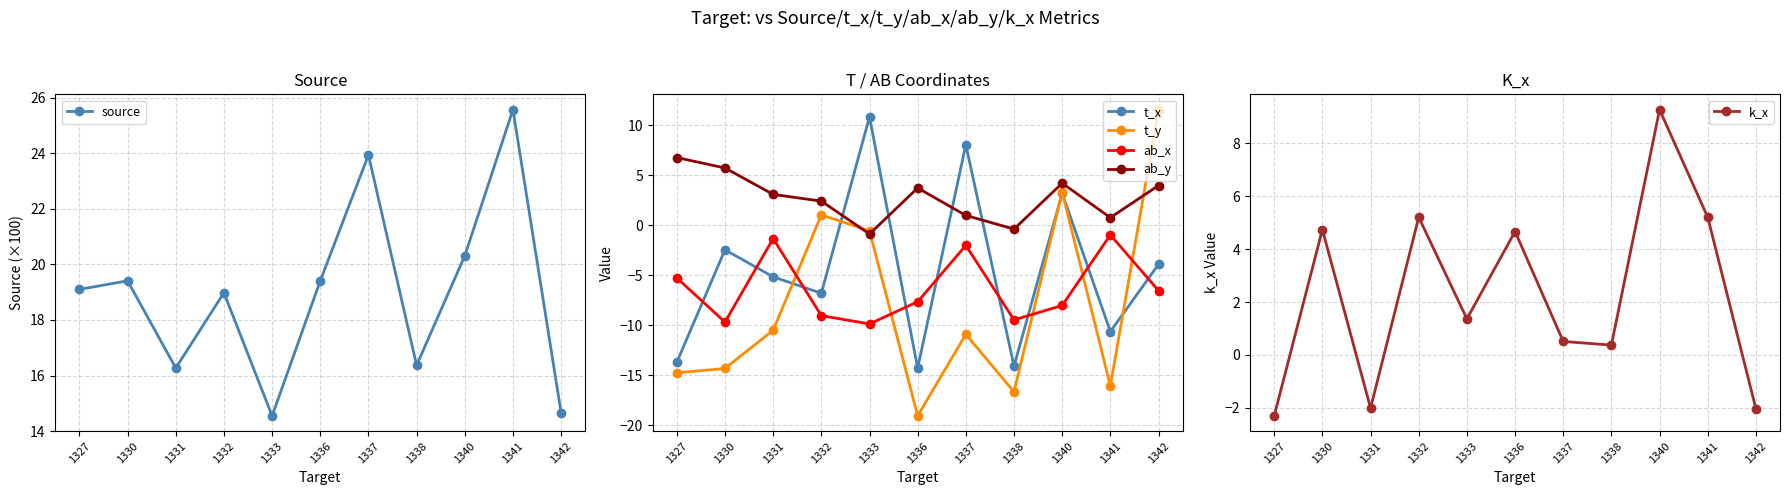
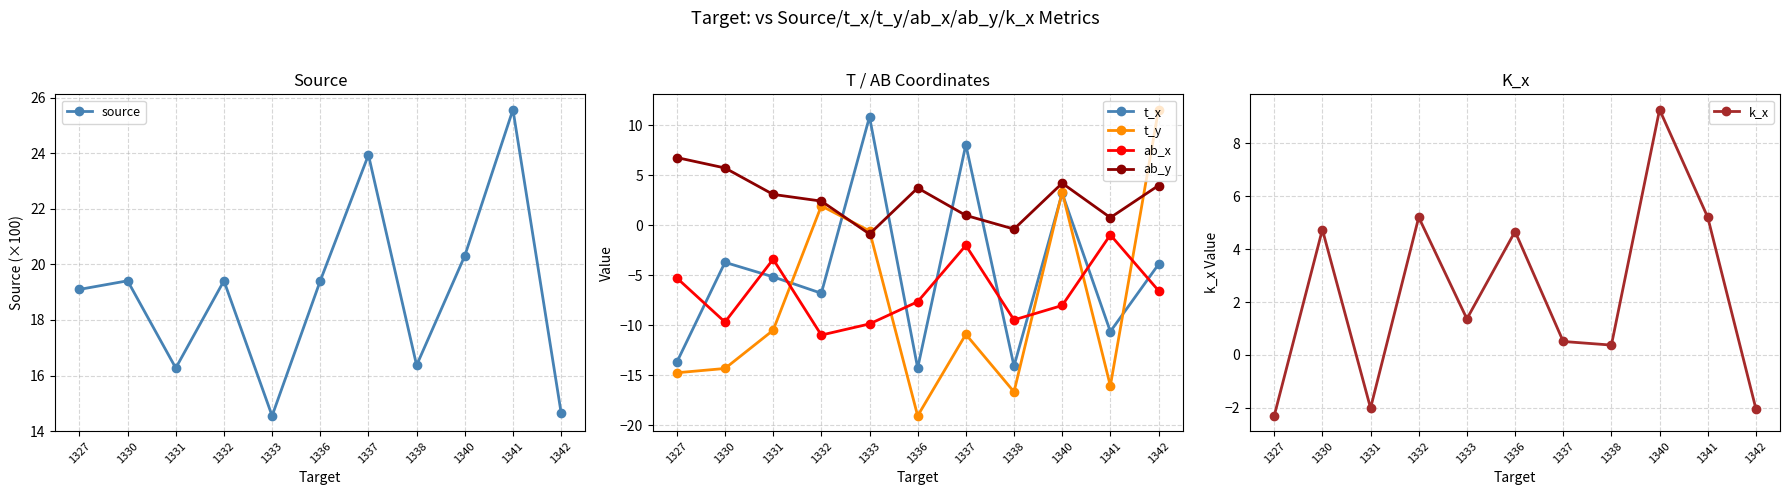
  {
    "Source": {
      "1327": 19.1,
      "1330": 19.4,
      "1331": 16.3,
-     "1332": 19.0,
+     "1332": 19.4,
      "1333": 14.6,
      "1336": 19.4,
      "1337": 23.9,
      "1338": 16.4,
      "1340": 20.3,
      "1341": 25.6,
      "1342": 14.7
    },
    "T / AB Coordinates": {
      "t_x": {
        "1327": -13.7,
-       "1330": -2.4,
+       "1330": -3.7,
        "1331": -5.1,
        "1332": -6.8,
        "1333": 10.9,
        "1336": -14.3,
        "1337": 8.1,
        "1338": -14.1,
        "1341": -10.6,
        "1342": -3.9
      },
      "t_y": {
        "1327": -14.7,
        "1330": -14.3,
        "1331": -10.5,
-       "1332": 1.0,
+       "1332": 1.9,
        "1333": -0.6,
        "1336": -19.0,
        "1337": -10.9,
        "1338": -16.6,
        "1341": -16.1
      },
      "ab_x": {
        "1327": -5.3,
        "1330": -9.7,
-       "1331": -1.3,
-       "1332": -9.0,
+       "1331": -3.4,
+       "1332": -11.0,
        "1333": -9.9,
        "1336": -7.6,
        "1337": -2.0,
        "1338": -9.5,
        "1340": -8.0,
        "1341": -0.9,
        "1342": -6.5
      },
      "ab_y": {
        "1327": 6.8,
        "1330": 5.7,
        "1331": 3.1,
        "1332": 2.4,
        "1333": -0.9,
        "1336": 3.7,
        "1337": 1.0,
        "1338": -0.4,
        "1340": 4.2,
        "1341": 0.8,
        "1342": 4.0
      }
    },
    "K_x": {
      "1327": -2.3,
      "1330": 4.7,
      "1331": -2.0,
      "1332": 5.2,
      "1333": 1.4,
      "1336": 4.7,
      "1337": 0.5,
      "1338": 0.4,
      "1340": 9.3,
      "1341": 5.2,
      "1342": -2.0
    }
  }
